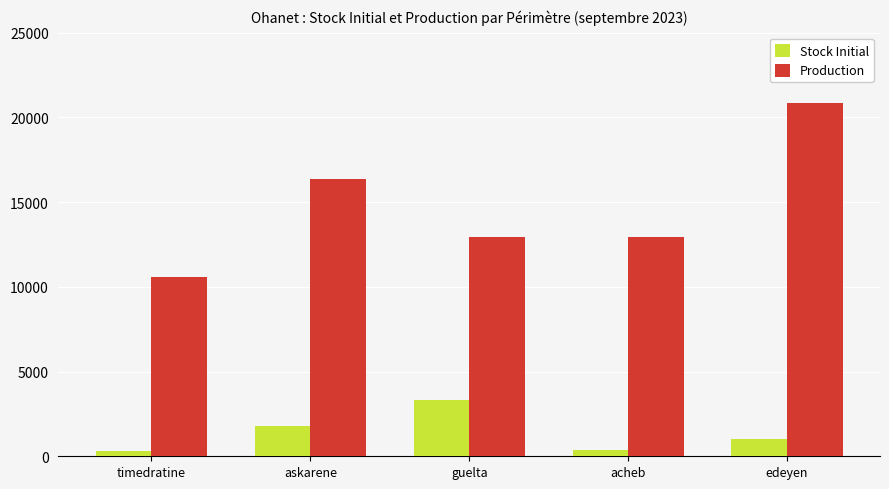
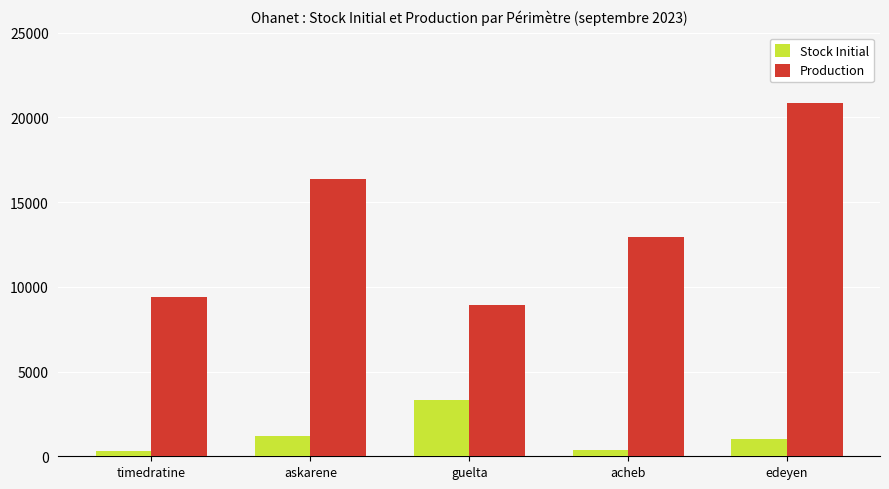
  {
    "Stock Initial": {
      "timedratine": 300,
-     "askarene": 1800,
+     "askarene": 1200,
      "guelta": 3300,
      "acheb": 400,
      "edeyen": 1000
    },
    "Production": {
-     "timedratine": 10600,
+     "timedratine": 9400,
      "askarene": 16400,
-     "guelta": 12900,
+     "guelta": 8900,
      "acheb": 13000,
      "edeyen": 20900
    }
  }
